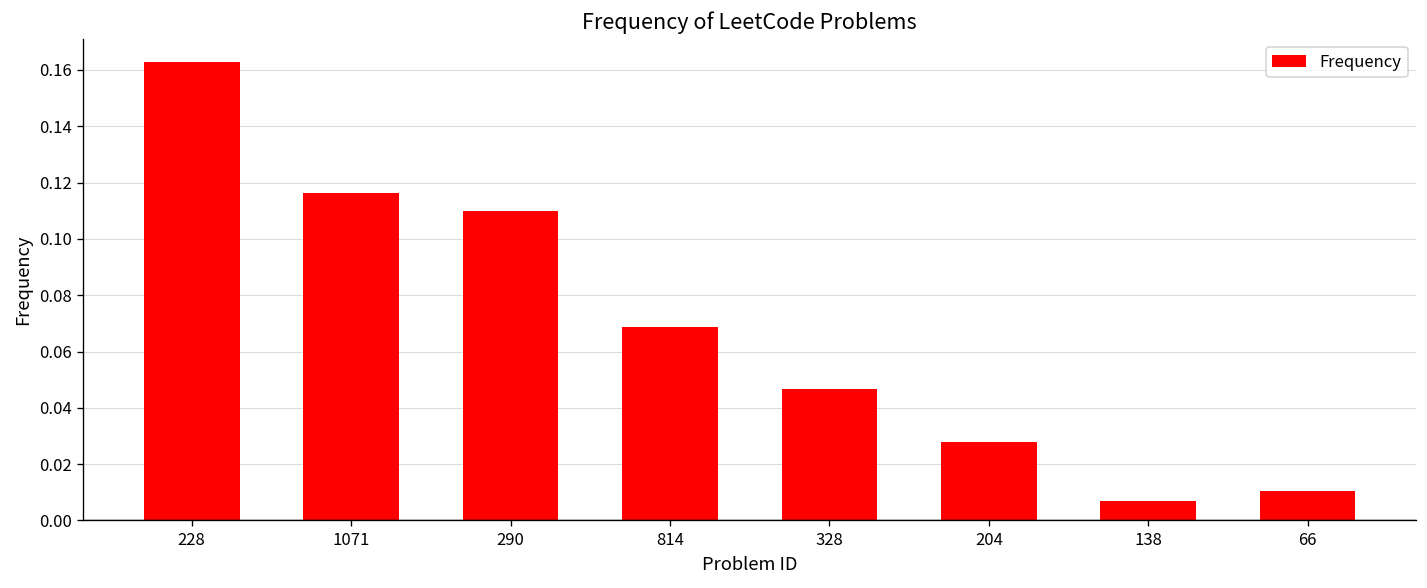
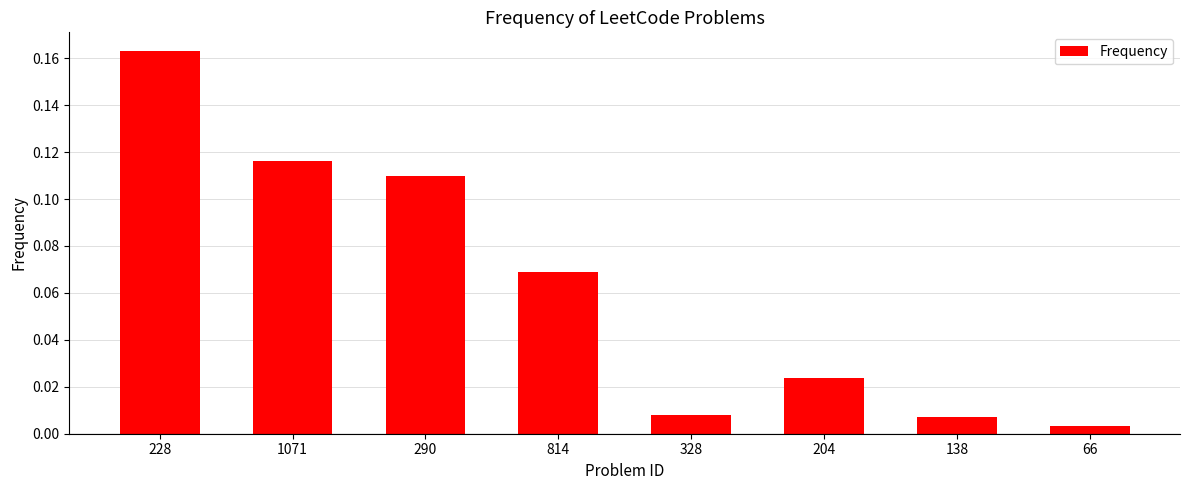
  {
    "228": 0.163,
    "1071": 0.116,
    "290": 0.110,
    "814": 0.069,
-   "328": 0.047,
-   "204": 0.028,
+   "328": 0.008,
+   "204": 0.024,
    "138": 0.007,
-   "66": 0.011
+   "66": 0.003
  }
